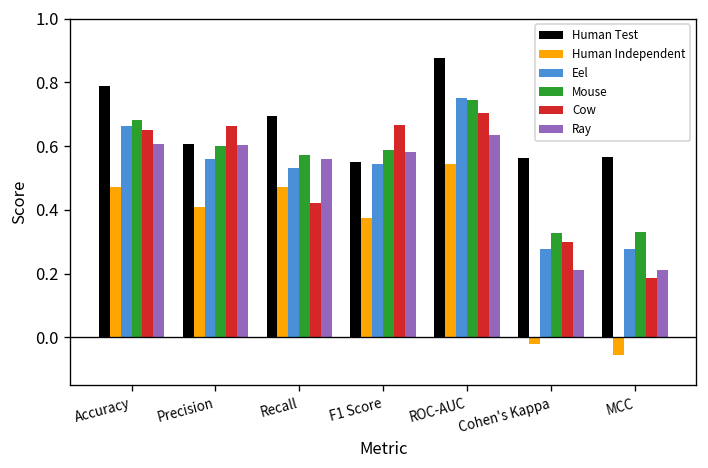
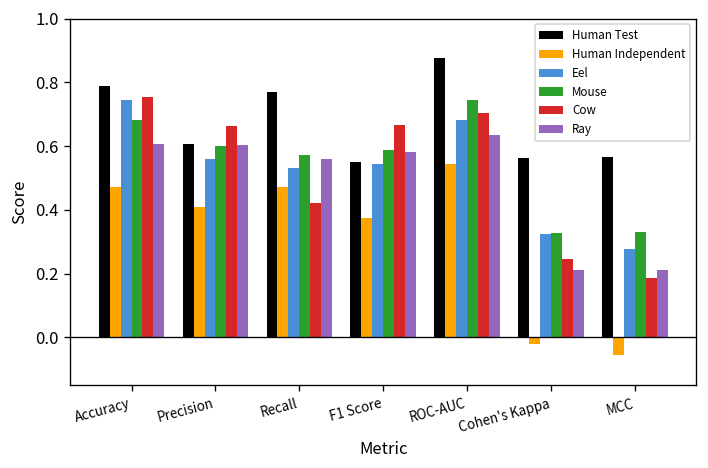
  {
    "Human Test": {
      "Accuracy": 0.79,
      "Precision": 0.61,
-     "Recall": 0.69,
+     "Recall": 0.77,
      "F1 Score": 0.55,
      "ROC-AUC": 0.88,
      "Cohen's Kappa": 0.56,
      "MCC": 0.56
    },
    "Human Independent": {
      "Accuracy": 0.47,
      "Precision": 0.41,
      "Recall": 0.47,
      "F1 Score": 0.38,
      "ROC-AUC": 0.54,
      "Cohen's Kappa": -0.02,
      "MCC": -0.05
    },
    "Eel": {
-     "Accuracy": 0.66,
+     "Accuracy": 0.74,
      "Precision": 0.56,
      "Recall": 0.53,
      "F1 Score": 0.54,
-     "ROC-AUC": 0.75,
-     "Cohen's Kappa": 0.28,
+     "ROC-AUC": 0.68,
+     "Cohen's Kappa": 0.32,
      "MCC": 0.28
    },
    "Mouse": {
      "Accuracy": 0.68,
      "Precision": 0.60,
      "Recall": 0.57,
      "F1 Score": 0.59,
      "ROC-AUC": 0.74,
      "Cohen's Kappa": 0.33,
      "MCC": 0.33
    },
    "Cow": {
-     "Accuracy": 0.65,
+     "Accuracy": 0.75,
      "Precision": 0.66,
      "Recall": 0.42,
      "F1 Score": 0.67,
      "ROC-AUC": 0.70,
-     "Cohen's Kappa": 0.30,
+     "Cohen's Kappa": 0.24,
      "MCC": 0.19
    },
    "Ray": {
      "Accuracy": 0.61,
      "Precision": 0.60,
      "Recall": 0.56,
      "F1 Score": 0.58,
      "ROC-AUC": 0.63,
      "Cohen's Kappa": 0.21,
      "MCC": 0.21
    }
  }
